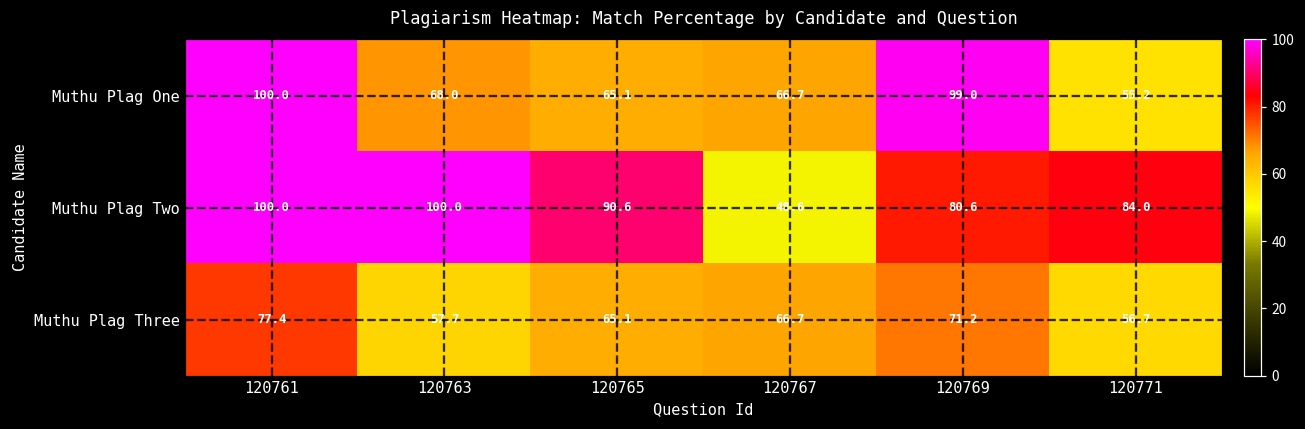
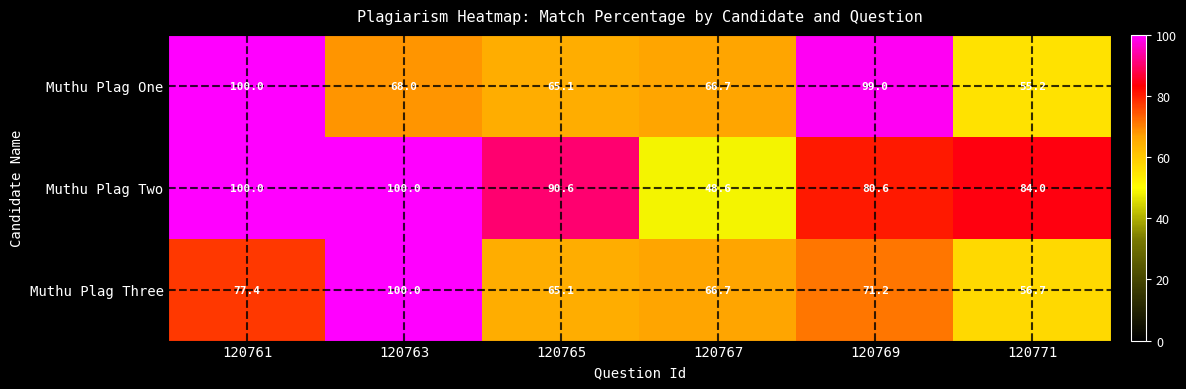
  {
    "Muthu Plag Three": {
-     "120763": 57.7
+     "120763": 100.0
    }
  }
